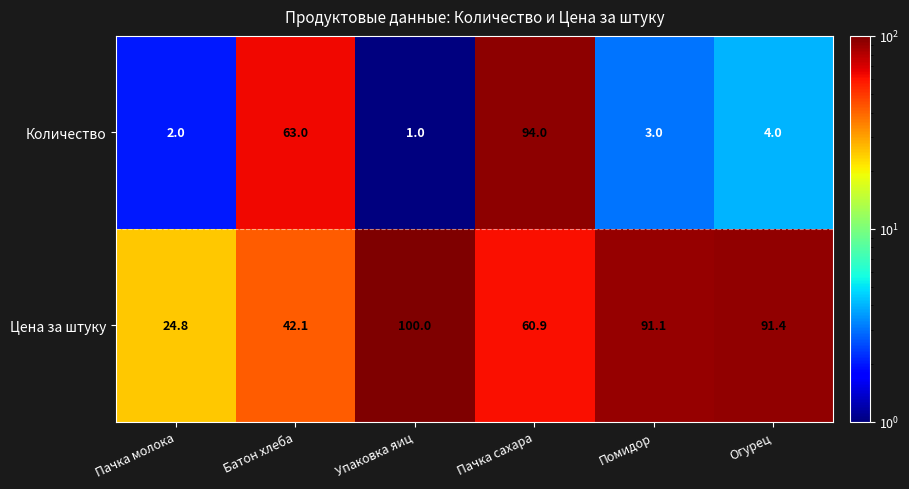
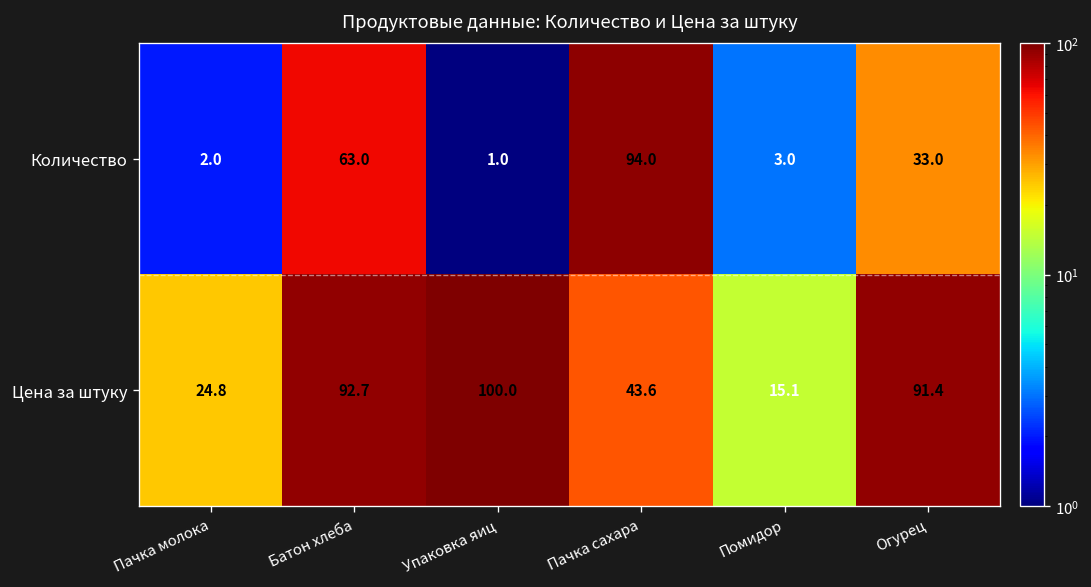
  {
    "Количество": {
      "Пачка молока": 2.0,
      "Батон хлеба": 63.0,
      "Упаковка яиц": 1.0,
      "Пачка сахара": 94.0,
      "Помидор": 3.0,
-     "Огурец": 4.0
+     "Огурец": 33.0
    },
    "Цена за штуку": {
      "Пачка молока": 24.8,
-     "Батон хлеба": 42.1,
+     "Батон хлеба": 92.7,
      "Упаковка яиц": 100.0,
-     "Пачка сахара": 60.9,
-     "Помидор": 91.1,
+     "Пачка сахара": 43.6,
+     "Помидор": 15.1,
      "Огурец": 91.4
    }
  }
